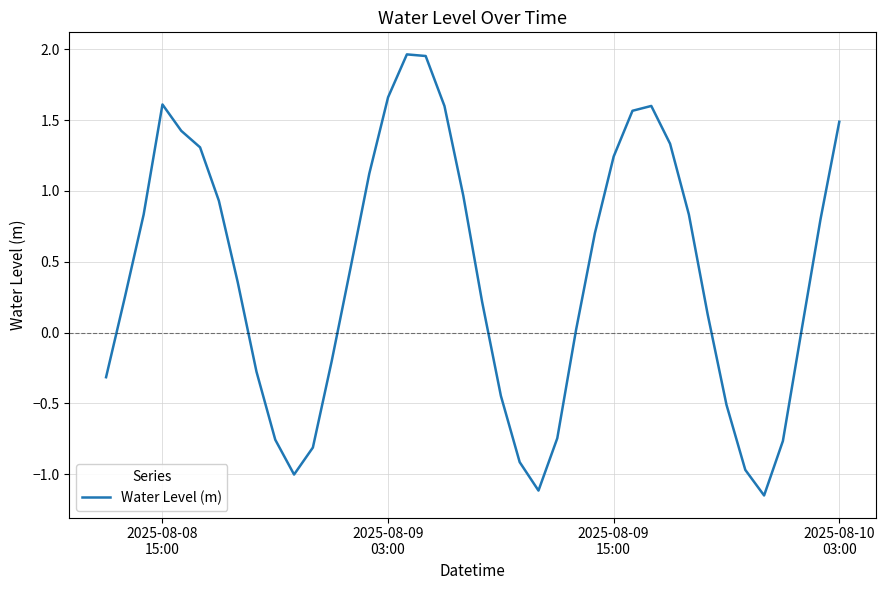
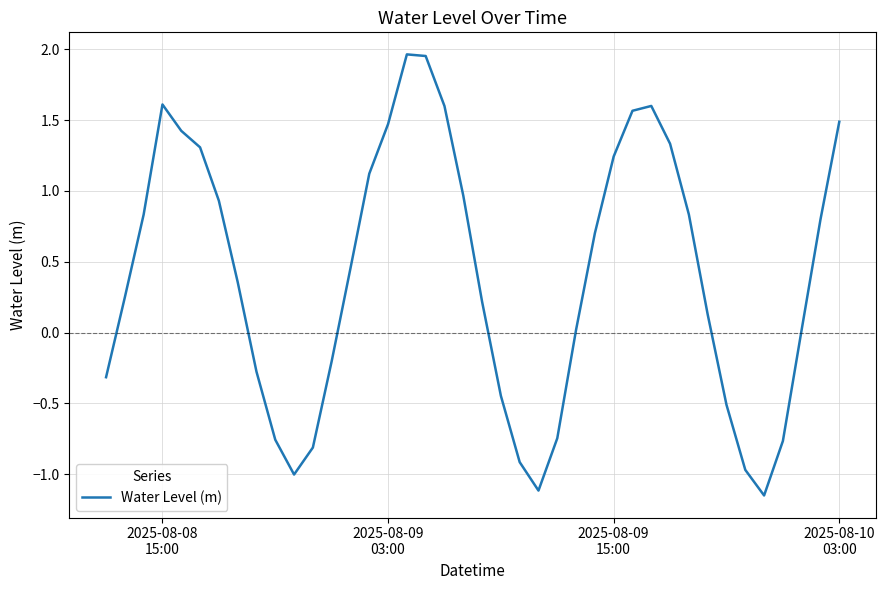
  {
    "2025-08-08 15:00": 1.61,
-   "2025-08-09 03:00": 1.66,
+   "2025-08-09 03:00": 1.47,
    "2025-08-09 15:00": 1.24,
    "2025-08-10 03:00": 1.49
  }
